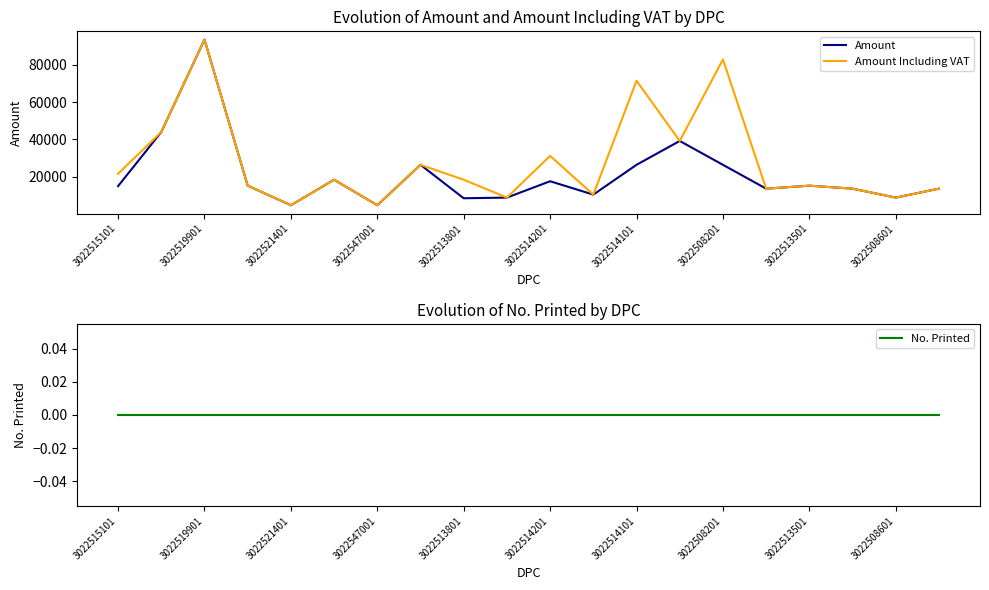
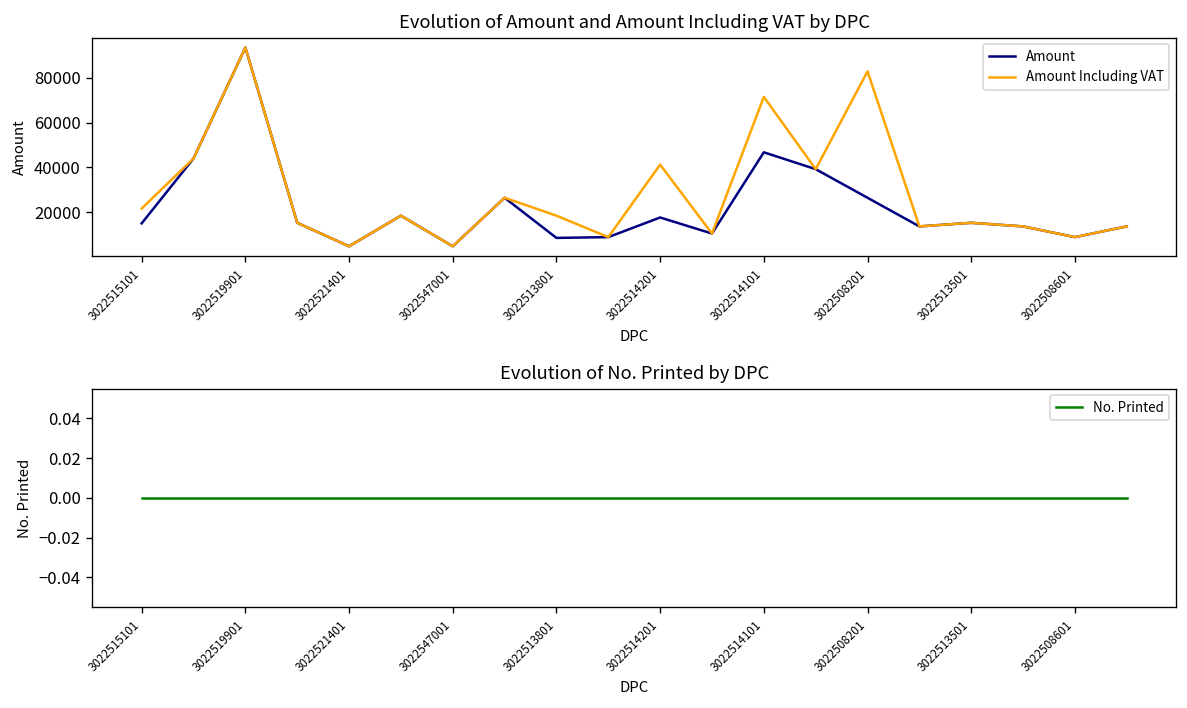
  {
    "Evolution of Amount and Amount Including VAT by DPC": {
      "Amount": {
        "3022515101": 15000,
        "3022513801": 8000,
        "3022514201": 18000,
-       "3022514101": 26000,
+       "3022514101": 47000,
        "3022508201": 26000
      },
      "Amount Including VAT": {
        "3022515101": 22000,
        "3022513801": 18000,
-       "3022514201": 31000,
+       "3022514201": 41000,
        "3022514101": 72000,
        "3022508201": 83000
      }
    },
    "Evolution of No. Printed by DPC": {
      "3022515101": 0.000,
      "3022519901": 0.000,
      "3022521401": 0.000,
      "3022547001": 0.000,
      "3022513801": 0.000,
      "3022514201": 0.000,
      "3022514101": 0.000,
      "3022508201": 0.000,
      "3022513501": 0.000,
      "3022508601": 0.000
    }
  }
